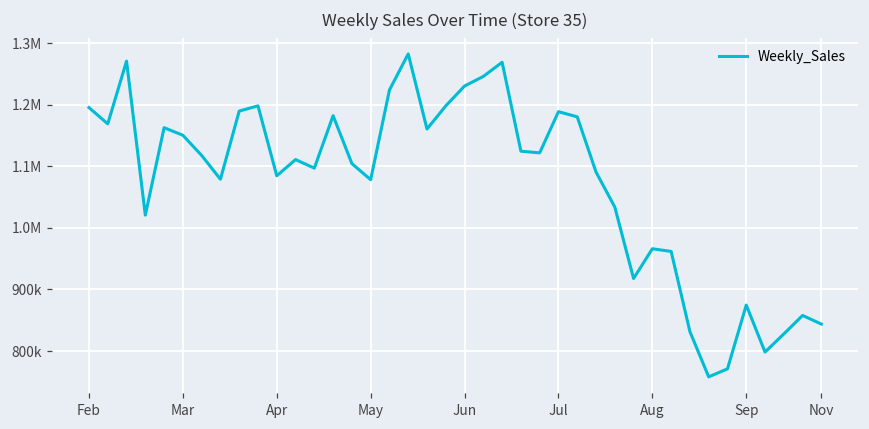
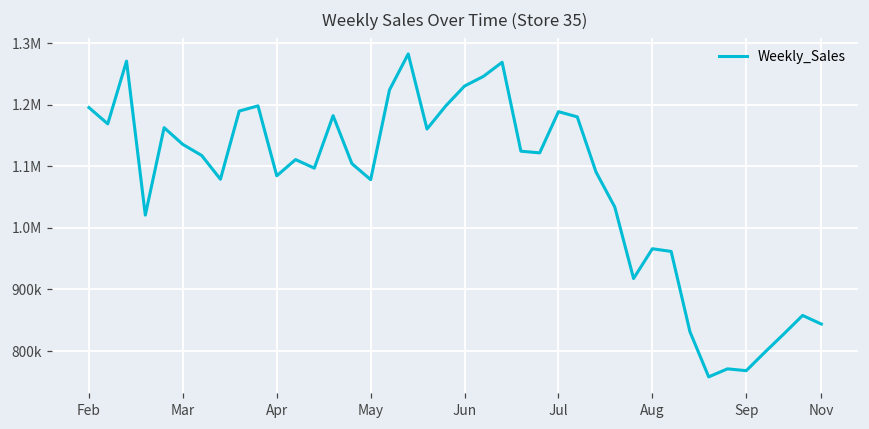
  {
    "Feb": 1200000,
-   "Mar": 1150000,
+   "Mar": 1140000,
    "Apr": 1080000,
    "May": 1080000,
    "Jun": 1230000,
    "Jul": 1190000,
    "Aug": 970000,
-   "Sep": 870000,
+   "Sep": 770000,
    "Nov": 840000
  }
